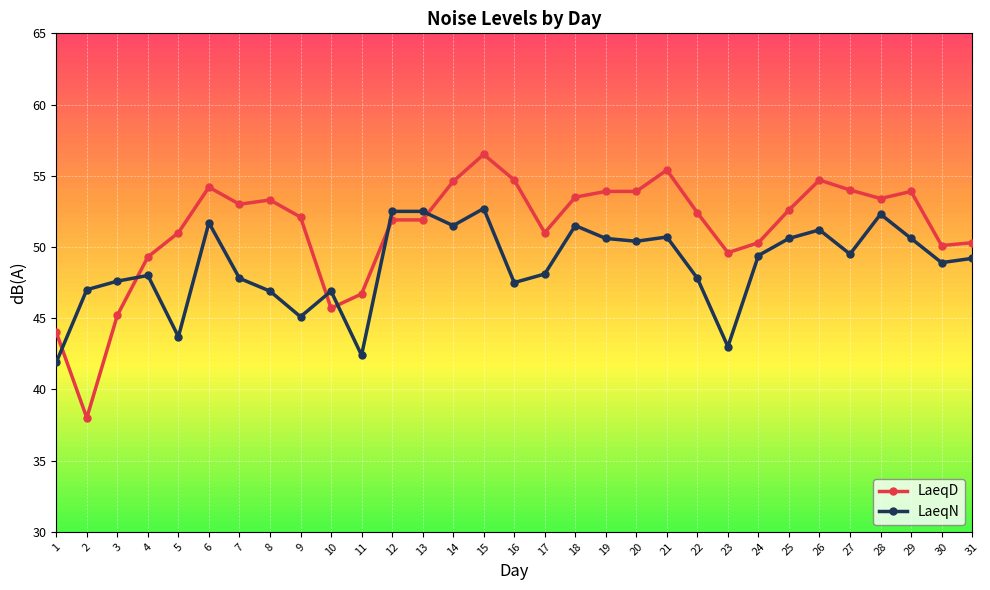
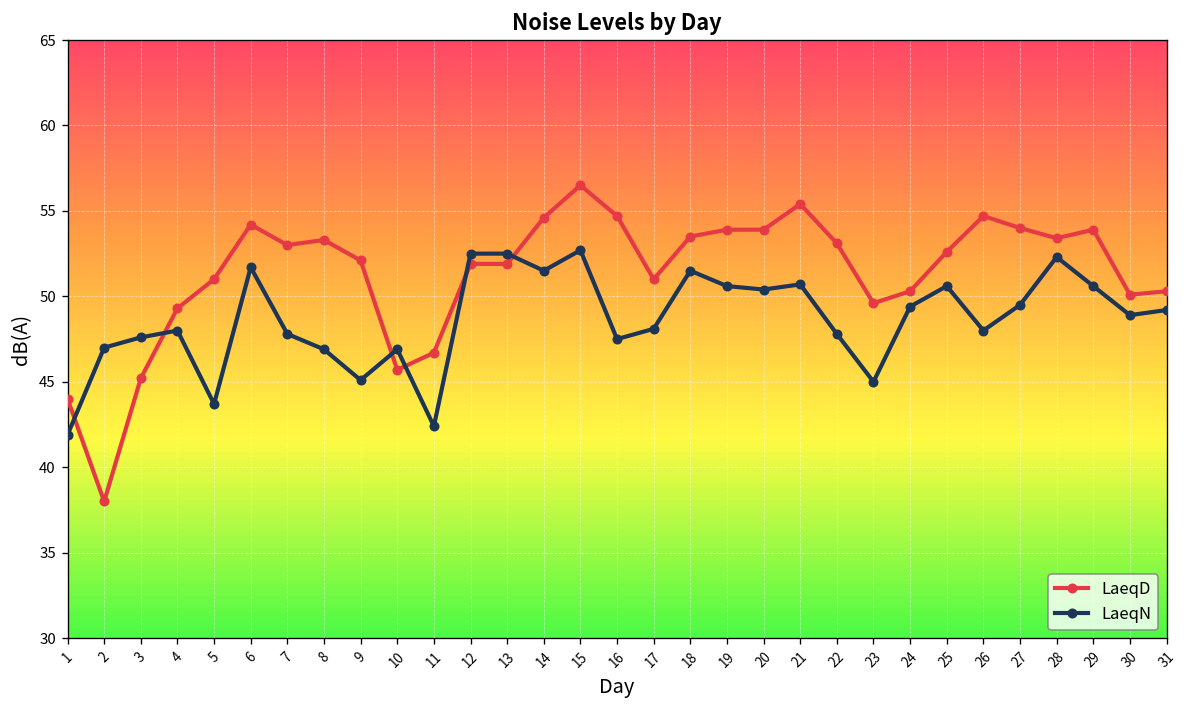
  {
    "LaeqD": {
      "1": 44.0,
      "2": 38.0,
      "3": 45.2,
      "4": 49.3,
      "5": 51.0,
      "6": 54.2,
      "7": 53.0,
      "8": 53.3,
      "9": 52.1,
      "10": 45.7,
      "11": 46.7,
      "12": 51.9,
      "13": 51.9,
      "14": 54.6,
      "15": 56.5,
      "16": 54.7,
      "17": 51.0,
      "18": 53.5,
      "19": 53.9,
      "20": 53.9,
      "21": 55.4,
-     "22": 52.4,
+     "22": 53.1,
      "23": 49.6,
      "24": 50.3,
      "25": 52.6,
      "26": 54.7,
      "27": 54.0,
      "28": 53.4,
      "29": 53.9,
      "30": 50.1,
      "31": 50.3
    },
    "LaeqN": {
      "1": 41.9,
      "2": 47.0,
      "3": 47.6,
      "4": 48.0,
      "5": 43.7,
      "6": 51.7,
      "7": 47.8,
      "8": 46.9,
      "9": 45.1,
      "10": 46.9,
      "11": 42.4,
      "12": 52.5,
      "13": 52.5,
      "14": 51.5,
      "15": 52.7,
      "16": 47.5,
      "17": 48.1,
      "18": 51.5,
      "19": 50.6,
      "20": 50.4,
      "21": 50.7,
      "22": 47.8,
-     "23": 43,
+     "23": 45,
      "24": 49.4,
      "25": 50.6,
-     "26": 51.2,
+     "26": 48.0,
      "27": 49.5,
      "28": 52.3,
      "29": 50.6,
      "30": 48.9,
      "31": 49.2
    }
  }
